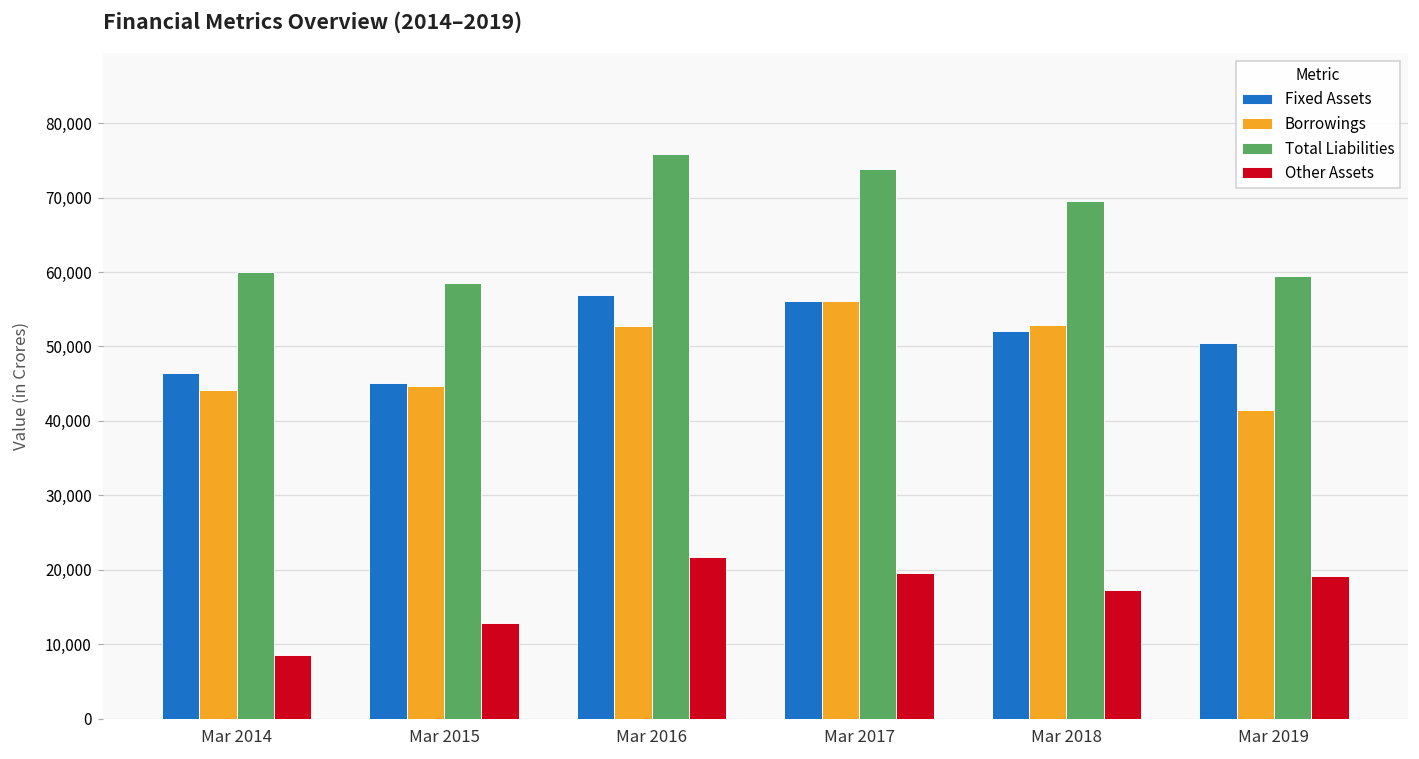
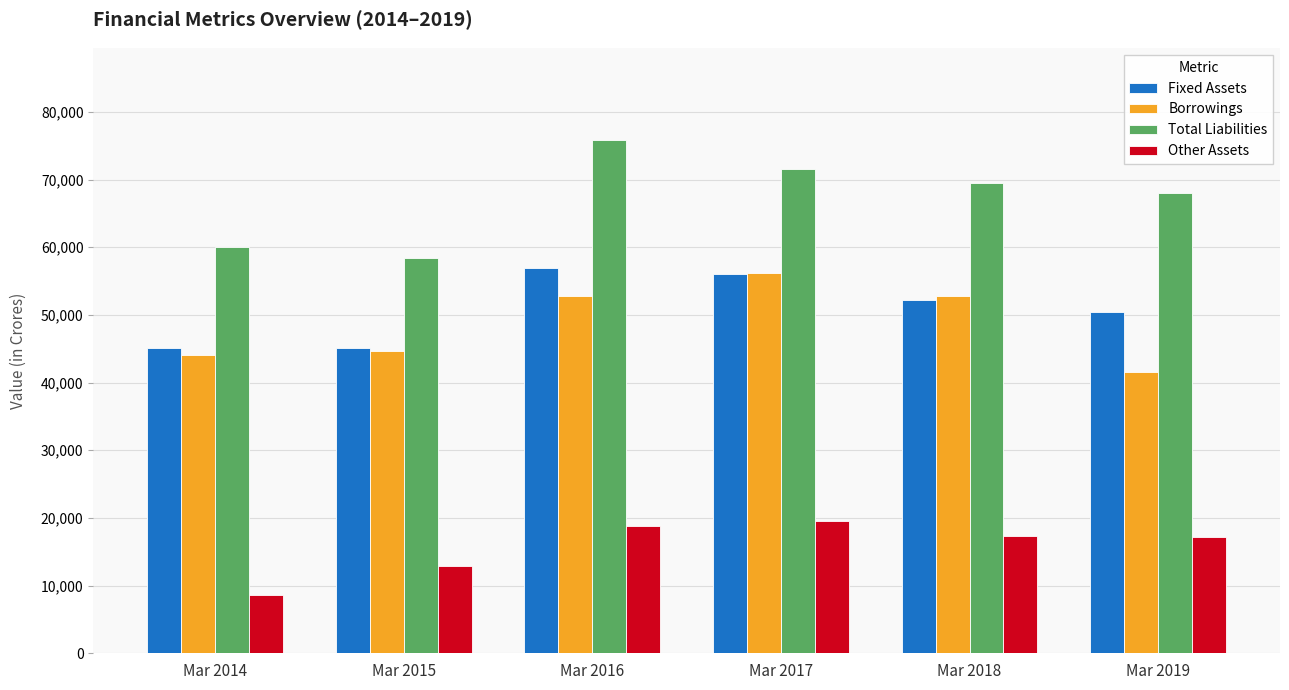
  {
    "Fixed Assets": {
-     "Mar 2014": "46,000",
+     "Mar 2014": "45,000",
      "Mar 2015": "45,000",
      "Mar 2016": "57,000",
      "Mar 2017": "56,000",
      "Mar 2018": "52,000",
      "Mar 2019": "50,000"
    },
    "Borrowings": {
      "Mar 2014": "44,000",
      "Mar 2015": "45,000",
      "Mar 2016": "53,000",
      "Mar 2017": "56,000",
      "Mar 2018": "53,000",
      "Mar 2019": "42,000"
    },
    "Total Liabilities": {
      "Mar 2014": "60,000",
      "Mar 2015": "58,000",
      "Mar 2016": "76,000",
-     "Mar 2017": "74,000",
+     "Mar 2017": "72,000",
      "Mar 2018": "70,000",
-     "Mar 2019": "59,000"
+     "Mar 2019": "68,000"
    },
    "Other Assets": {
      "Mar 2014": "9,000",
      "Mar 2015": "13,000",
-     "Mar 2016": "22,000",
+     "Mar 2016": "19,000",
      "Mar 2017": "20,000",
      "Mar 2018": "17,000",
-     "Mar 2019": "19,000"
+     "Mar 2019": "17,000"
    }
  }
